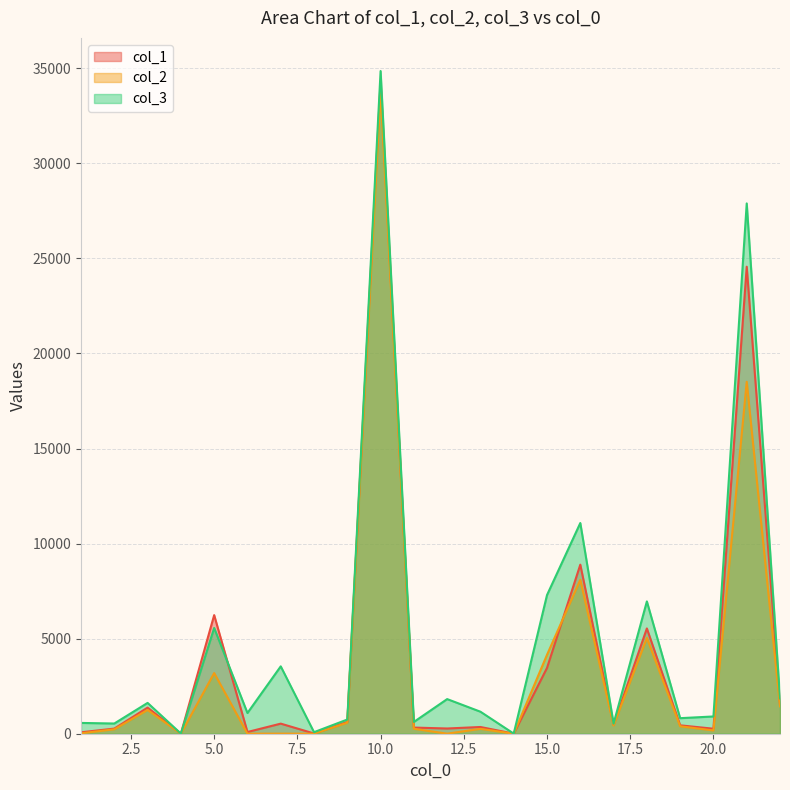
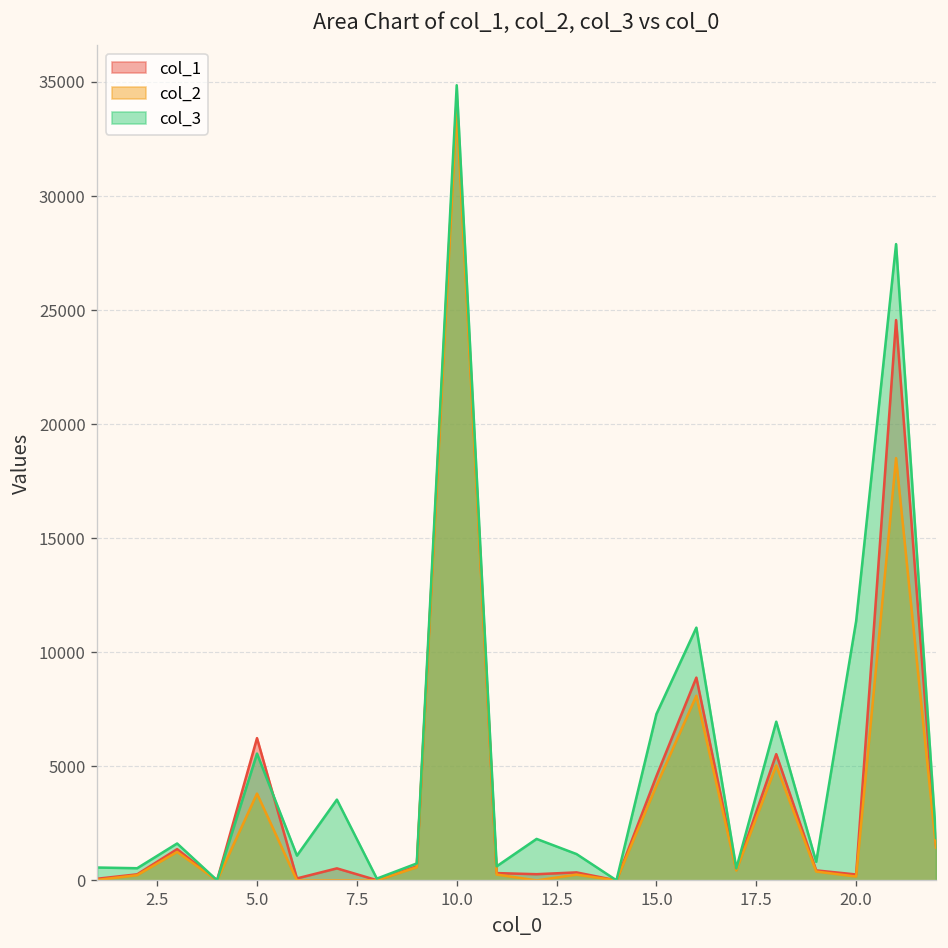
  {
    "col_1": {
      "5.0": 6200,
      "10.0": 34300,
-     "15.0": 3500
+     "15.0": 4600
    },
    "col_2": {
-     "5.0": 3200,
+     "5.0": 3800,
      "10.0": 33800,
      "15.0": 4200
    },
    "col_3": {
      "5.0": 5600,
      "10.0": 34900,
      "15.0": 7300,
-     "20.0": 900
+     "20.0": 11400
    }
  }
